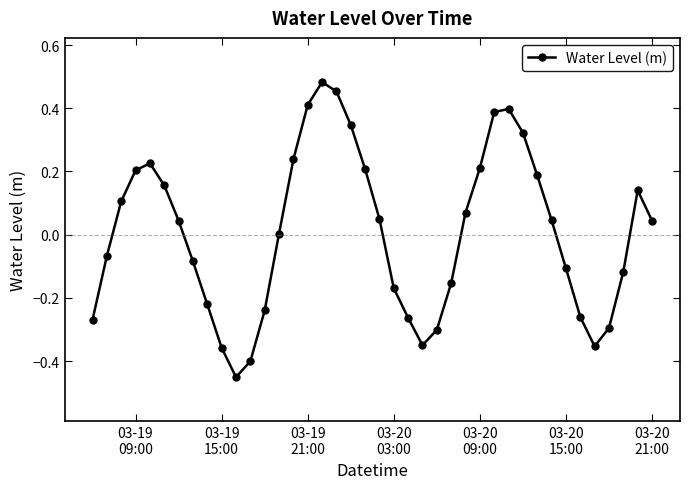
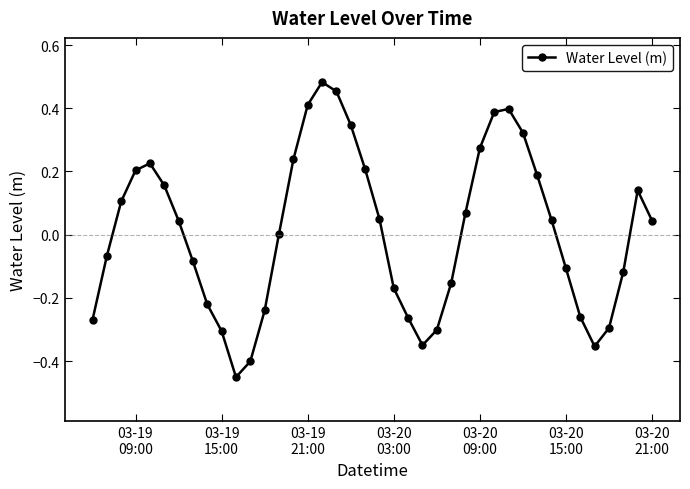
  {
    "03-19 09:00": 0.20,
-   "03-19 15:00": -0.36,
+   "03-19 15:00": -0.31,
    "03-19 21:00": 0.41,
    "03-20 03:00": -0.17,
-   "03-20 09:00": 0.21,
+   "03-20 09:00": 0.27,
    "03-20 15:00": -0.11,
    "03-20 21:00": 0.04
  }
